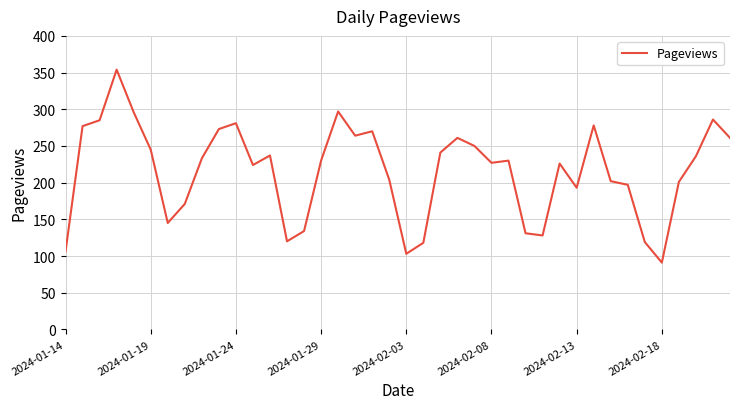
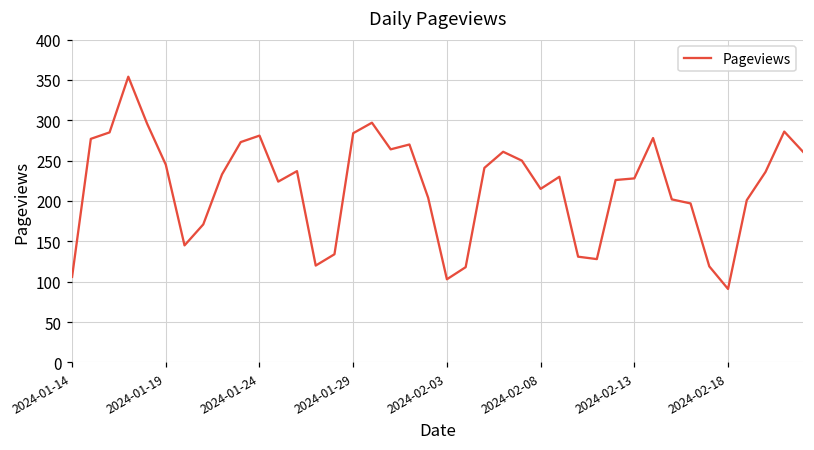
  {
    "2024-01-14": 110,
    "2024-01-19": 250,
    "2024-01-24": 280,
-   "2024-01-29": 230,
+   "2024-01-29": 280,
    "2024-02-03": 100,
-   "2024-02-08": 230,
-   "2024-02-13": 190,
+   "2024-02-08": 220,
+   "2024-02-13": 230,
    "2024-02-18": 90
  }
